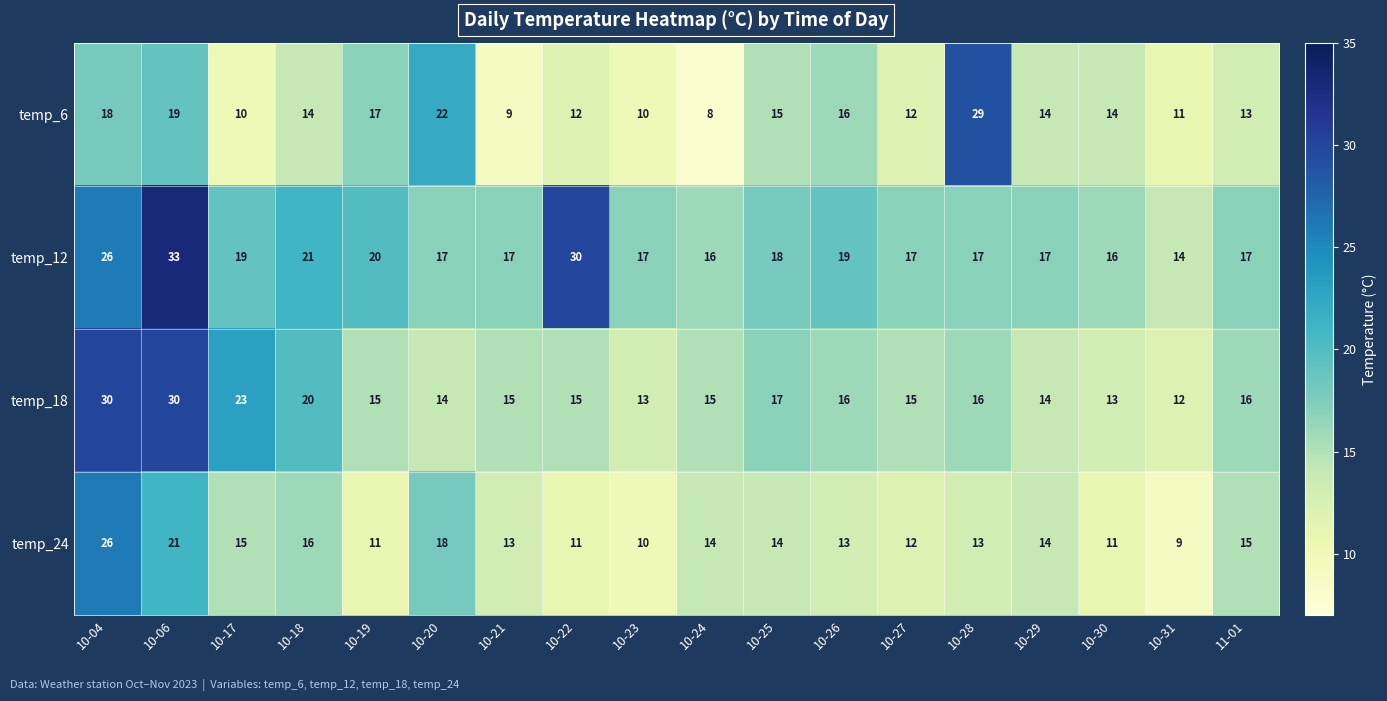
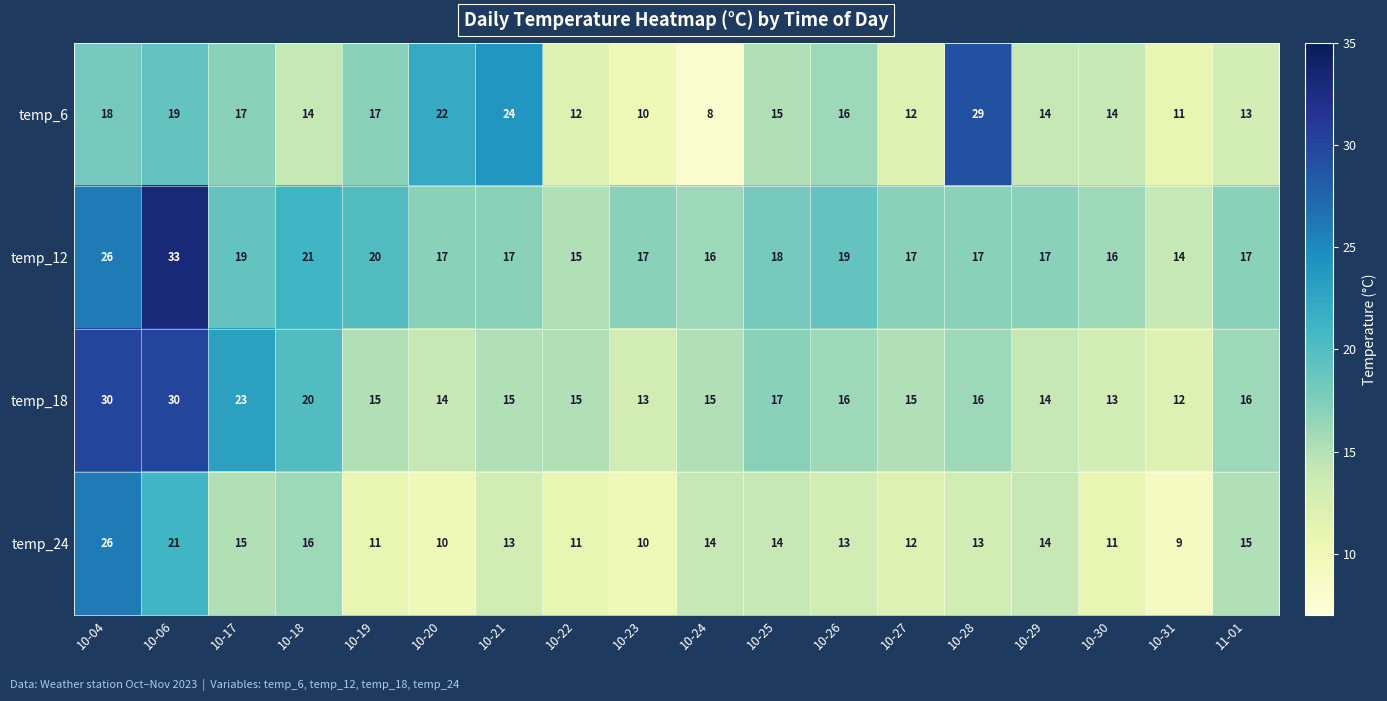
  {
    "temp_6": {
      "10-04": 18,
      "10-06": 19,
-     "10-17": 10,
+     "10-17": 17,
      "10-18": 14,
      "10-19": 17,
      "10-20": 22,
-     "10-21": 9,
+     "10-21": 24,
      "10-22": 12,
      "10-23": 10,
      "10-24": 8,
      "10-25": 15,
      "10-26": 16,
      "10-27": 12,
      "10-28": 29,
      "10-29": 14,
      "10-30": 14,
      "10-31": 11,
      "11-01": 13
    },
    "temp_12": {
      "10-04": 26,
      "10-06": 33,
      "10-17": 19,
      "10-18": 21,
      "10-19": 20,
      "10-20": 17,
      "10-21": 17,
-     "10-22": 30,
+     "10-22": 15,
      "10-23": 17,
      "10-24": 16,
      "10-25": 18,
      "10-26": 19,
      "10-27": 17,
      "10-28": 17,
      "10-29": 17,
      "10-30": 16,
      "10-31": 14,
      "11-01": 17
    },
    "temp_18": {
      "10-04": 30,
      "10-06": 30,
      "10-17": 23,
      "10-18": 20,
      "10-19": 15,
      "10-20": 14,
      "10-21": 15,
      "10-22": 15,
      "10-23": 13,
      "10-24": 15,
      "10-25": 17,
      "10-26": 16,
      "10-27": 15,
      "10-28": 16,
      "10-29": 14,
      "10-30": 13,
      "10-31": 12,
      "11-01": 16
    },
    "temp_24": {
      "10-04": 26,
      "10-06": 21,
      "10-17": 15,
      "10-18": 16,
      "10-19": 11,
-     "10-20": 18,
+     "10-20": 10,
      "10-21": 13,
      "10-22": 11,
      "10-23": 10,
      "10-24": 14,
      "10-25": 14,
      "10-26": 13,
      "10-27": 12,
      "10-28": 13,
      "10-29": 14,
      "10-30": 11,
      "10-31": 9,
      "11-01": 15
    }
  }
